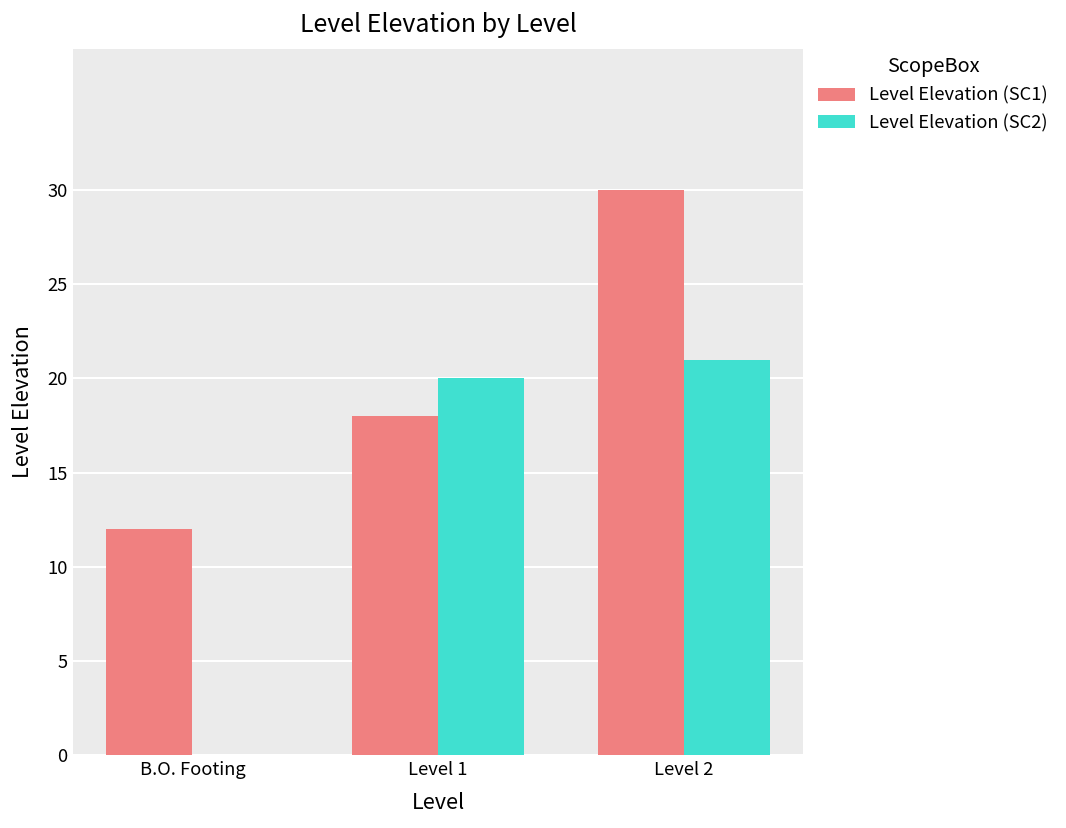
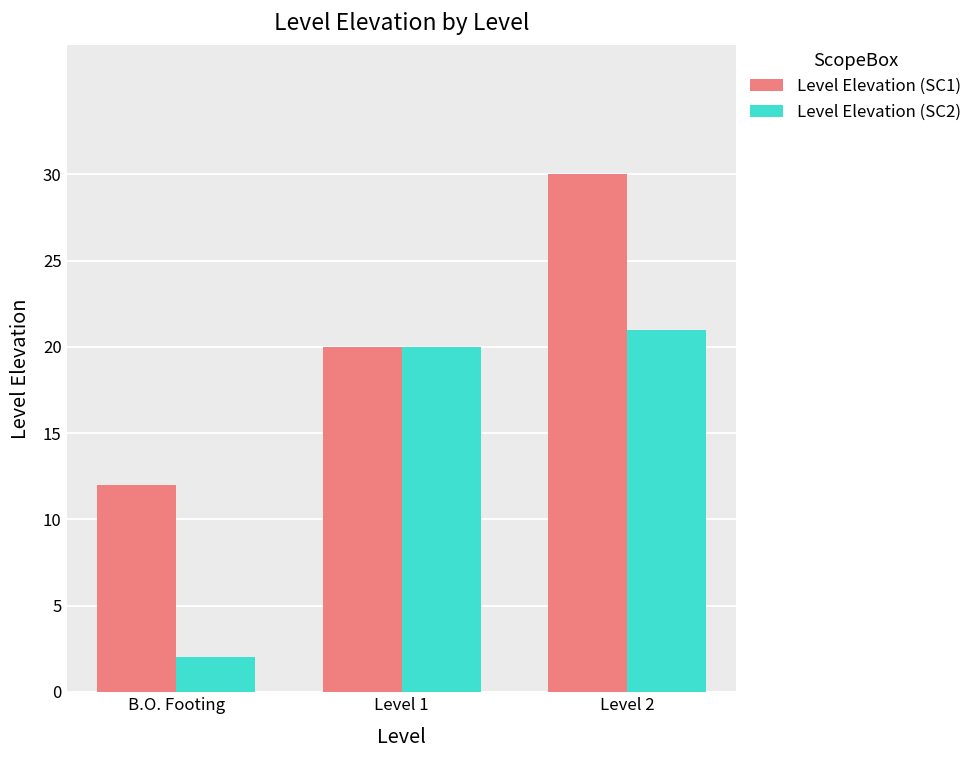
  {
    "Level Elevation (SC1)": {
      "B.O. Footing": 12,
-     "Level 1": 18,
+     "Level 1": 20,
      "Level 2": 30
    },
    "Level Elevation (SC2)": {
-     "B.O. Footing": 0,
+     "B.O. Footing": 2,
      "Level 1": 20,
      "Level 2": 21
    }
  }
